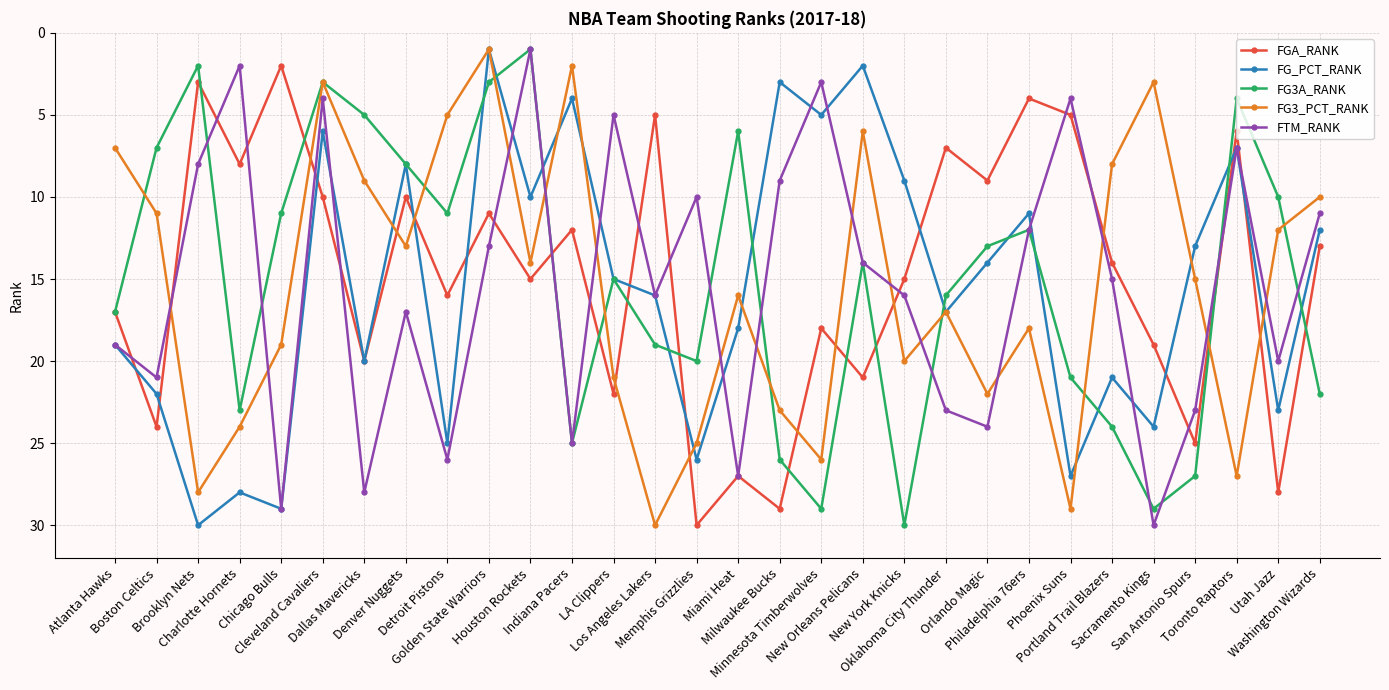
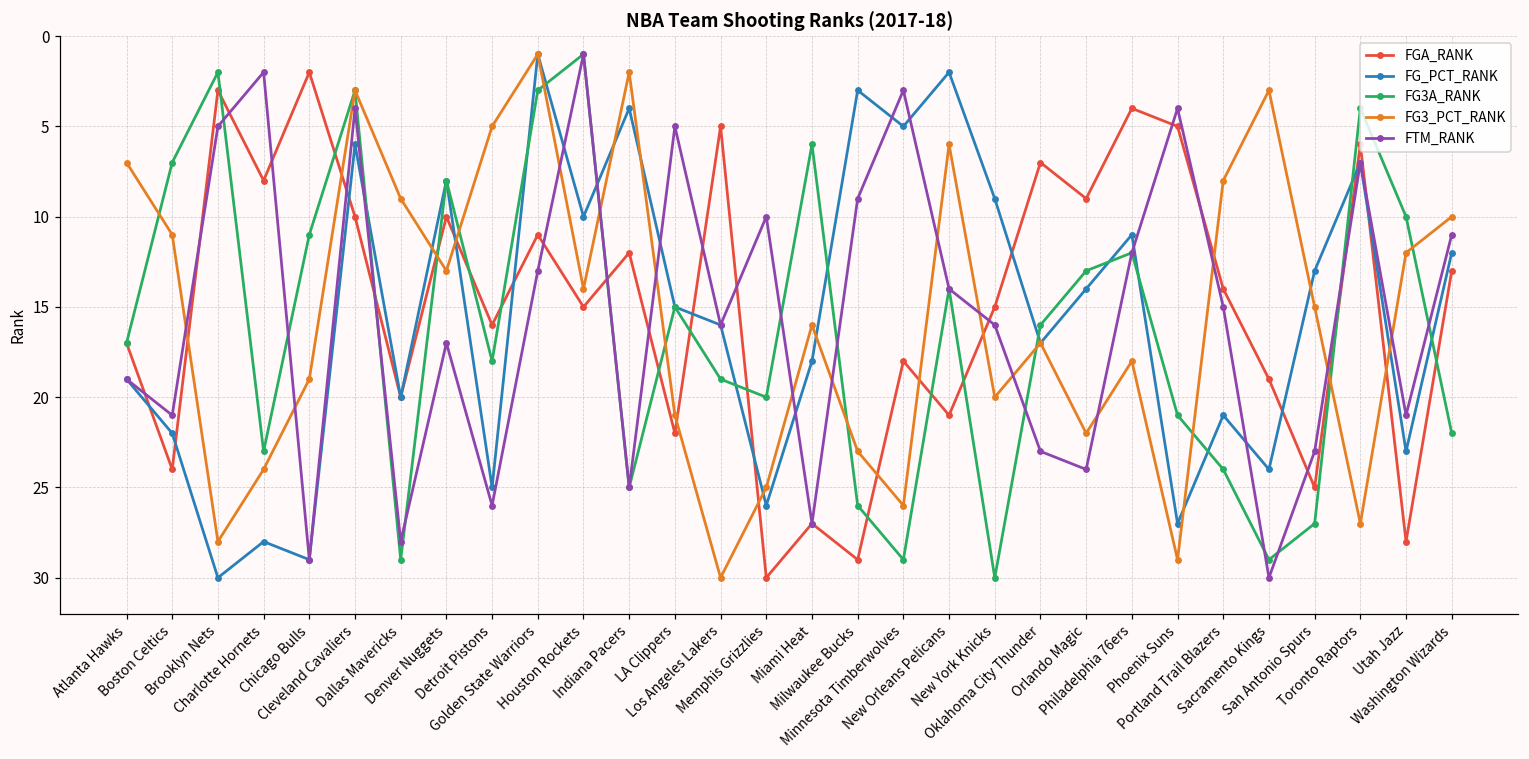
  {
    "FG_PCT_RANK": {
      "Boston Celtics": 22,
      "Brooklyn Nets": 30,
      "Charlotte Hornets": 28,
      "Cleveland Cavaliers": 6,
      "Detroit Pistons": 25,
      "Houston Rockets": 10,
      "Indiana Pacers": 4,
      "Memphis Grizzlies": 26,
      "Miami Heat": 18,
      "Milwaukee Bucks": 3,
      "Minnesota Timberwolves": 5,
      "New Orleans Pelicans": 2,
      "New York Knicks": 9,
      "Orlando Magic": 14,
      "Philadelphia 76ers": 11,
      "Phoenix Suns": 27,
      "Portland Trail Blazers": 21,
      "Sacramento Kings": 24,
      "San Antonio Spurs": 13,
      "Utah Jazz": 23,
      "Washington Wizards": 12
    },
    "FG3A_RANK": {
      "Boston Celtics": 7,
      "Brooklyn Nets": 2,
      "Charlotte Hornets": 23,
      "Chicago Bulls": 11,
-     "Dallas Mavericks": 5,
-     "Detroit Pistons": 11,
+     "Dallas Mavericks": 29,
+     "Detroit Pistons": 18,
      "Golden State Warriors": 3,
      "Los Angeles Lakers": 19,
      "Memphis Grizzlies": 20,
      "Miami Heat": 6,
      "Milwaukee Bucks": 26,
      "Minnesota Timberwolves": 29,
      "New York Knicks": 30,
      "Oklahoma City Thunder": 16,
      "Orlando Magic": 13,
      "Phoenix Suns": 21,
      "Portland Trail Blazers": 24,
      "Sacramento Kings": 29,
      "San Antonio Spurs": 27,
      "Utah Jazz": 10,
      "Washington Wizards": 22
    },
    "FTM_RANK": {
      "Boston Celtics": 21,
-     "Brooklyn Nets": 8,
+     "Brooklyn Nets": 5,
      "Charlotte Hornets": 2,
      "Cleveland Cavaliers": 4,
      "Dallas Mavericks": 28,
      "Denver Nuggets": 17,
      "Detroit Pistons": 26,
      "Golden State Warriors": 13,
      "LA Clippers": 5,
      "Memphis Grizzlies": 10,
      "Milwaukee Bucks": 9,
      "Minnesota Timberwolves": 3,
      "New York Knicks": 16,
      "Oklahoma City Thunder": 23,
      "Orlando Magic": 24,
      "Phoenix Suns": 4,
      "Portland Trail Blazers": 15,
      "Sacramento Kings": 30,
      "San Antonio Spurs": 23,
-     "Utah Jazz": 20,
+     "Utah Jazz": 21,
      "Washington Wizards": 11
    }
  }
